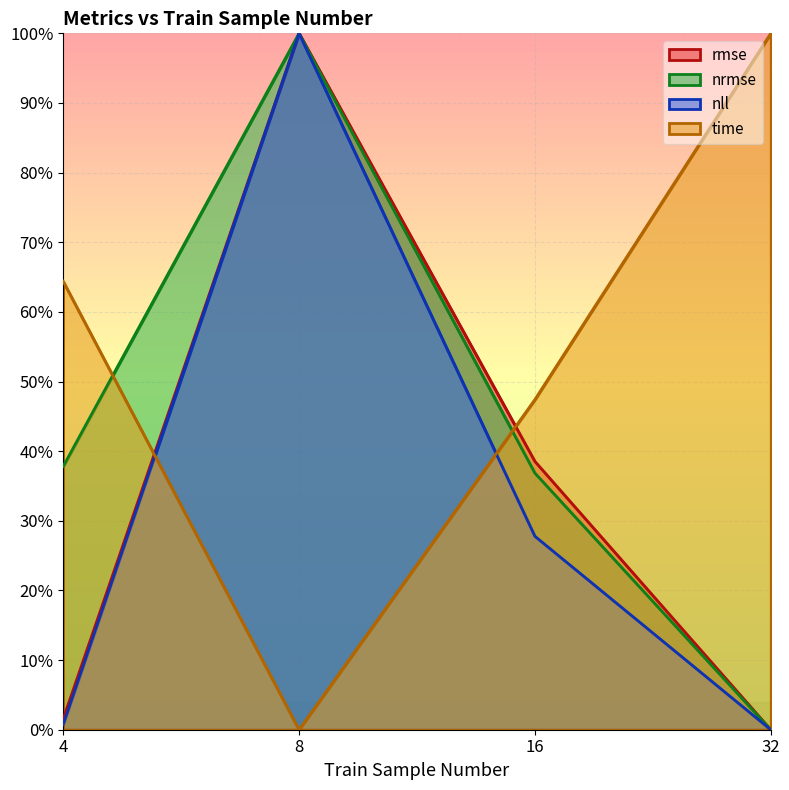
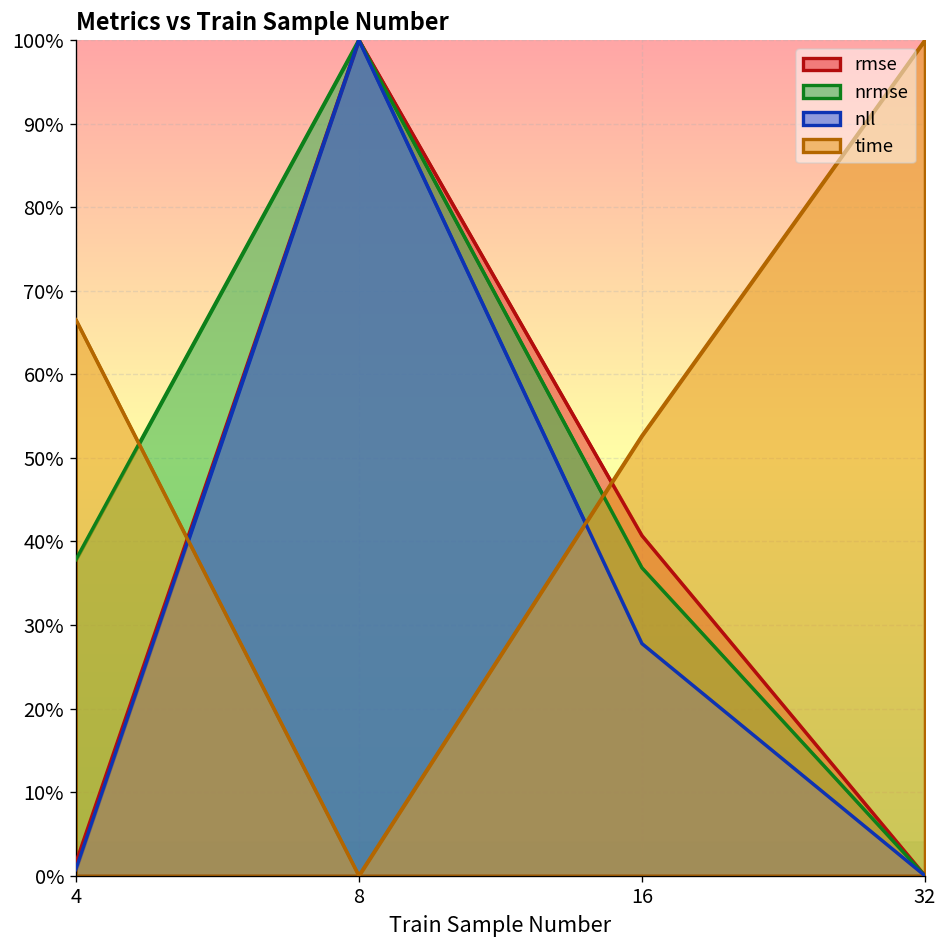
  {
    "rmse": {
-     "16": "39%"
+     "16": "41%"
    },
    "nrmse": {
      "4": "38%",
      "16": "37%"
    },
    "nll": {
      "16": "28%"
    },
    "time": {
-     "4": "64%",
-     "16": "47%",
+     "4": "67%",
+     "16": "53%",
      "32": "100%"
    }
  }
